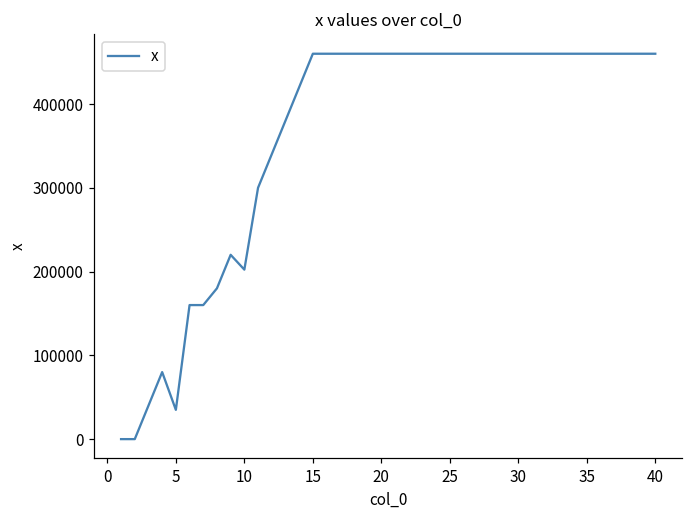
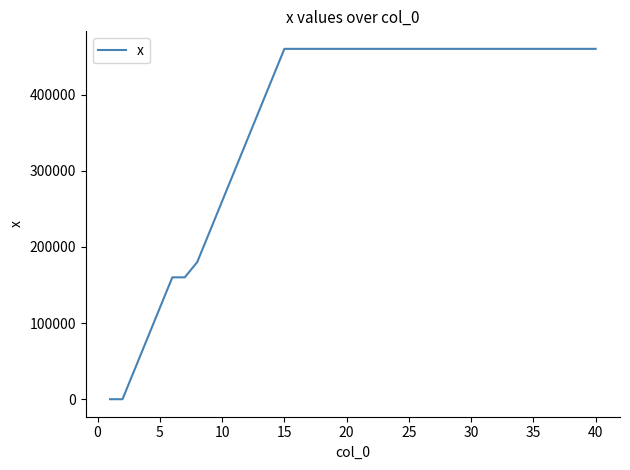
  {
-   "5": 30000,
-   "10": 200000,
+   "5": 120000,
+   "10": 260000,
    "15": 460000,
    "20": 460000,
    "25": 460000,
    "30": 460000,
    "35": 460000,
    "40": 460000
  }
